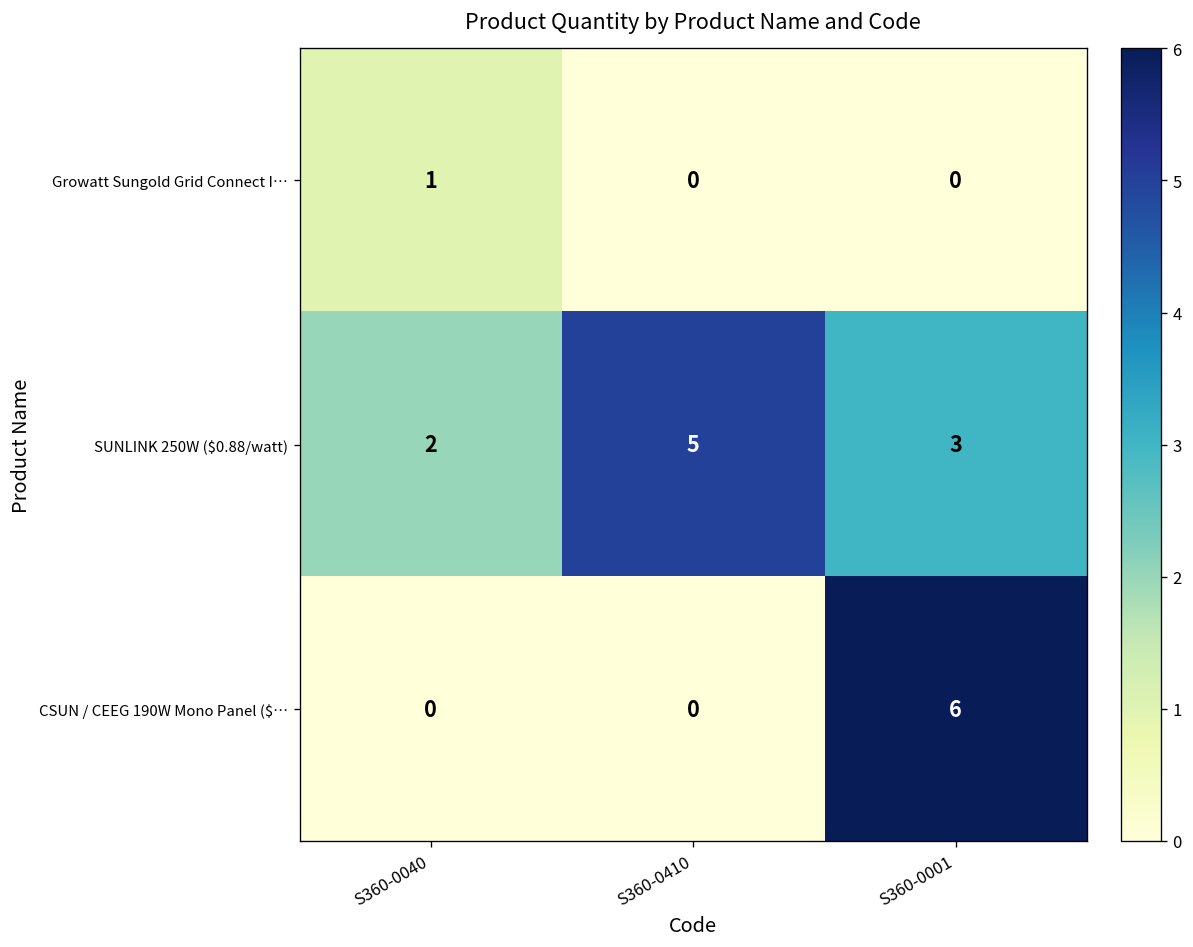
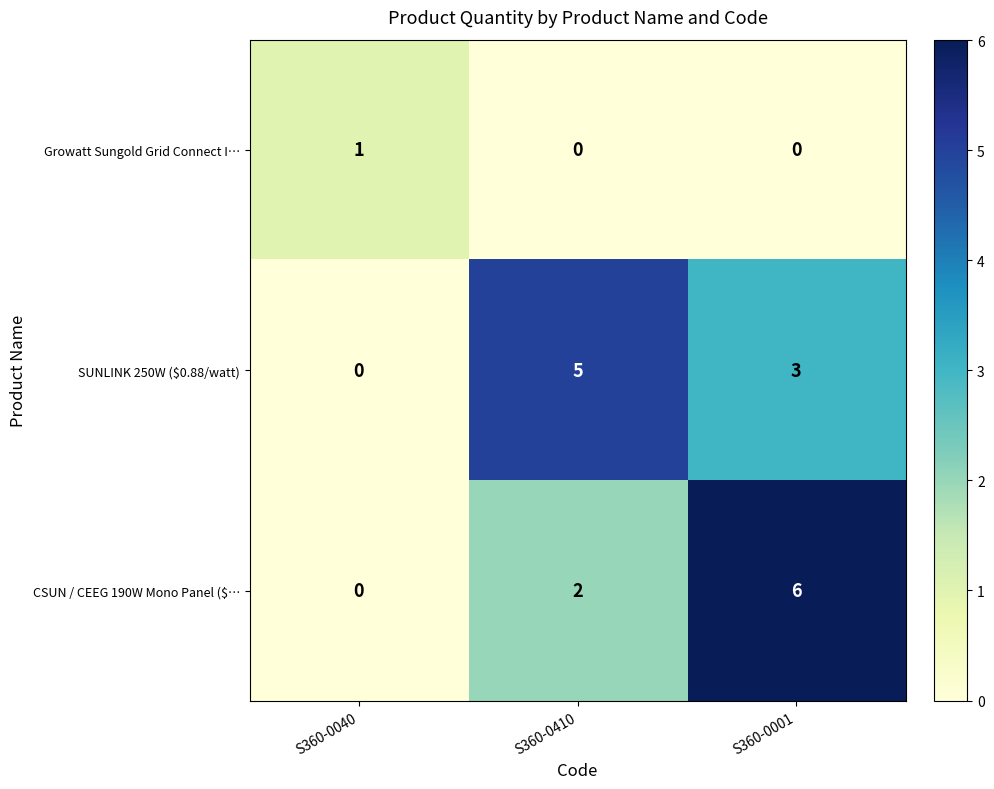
  {
    "Growatt Sungold Grid Connect I…": {
      "S360-0040": 1,
      "S360-0410": 0,
      "S360-0001": 0
    },
    "SUNLINK 250W ($0.88/watt)": {
-     "S360-0040": 2,
+     "S360-0040": 0,
      "S360-0410": 5,
      "S360-0001": 3
    },
    "CSUN / CEEG 190W Mono Panel ($…": {
      "S360-0040": 0,
-     "S360-0410": 0,
+     "S360-0410": 2,
      "S360-0001": 6
    }
  }
